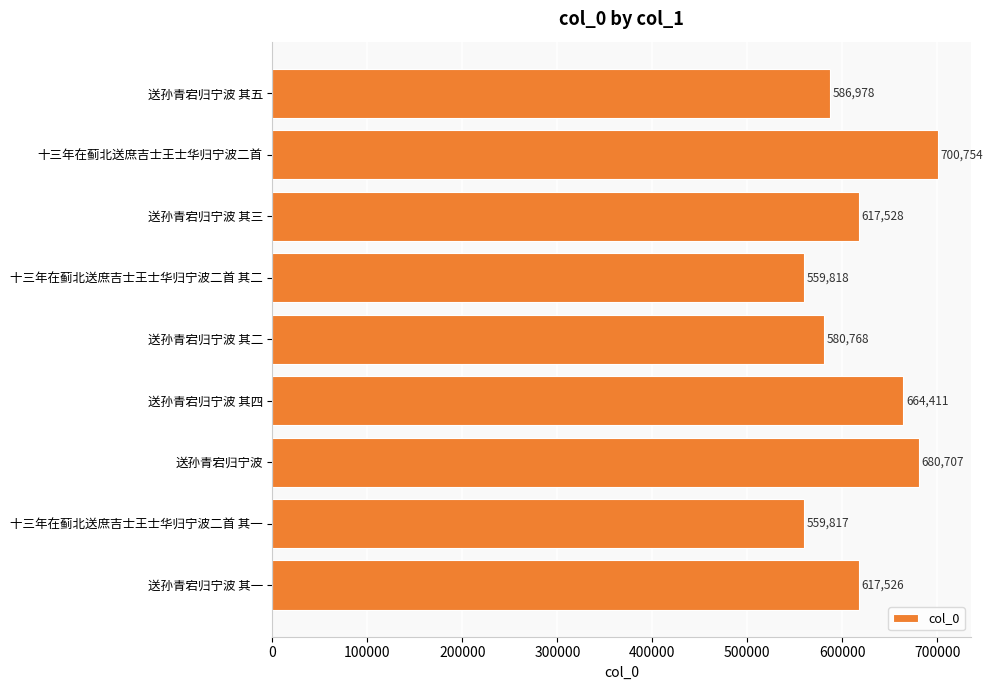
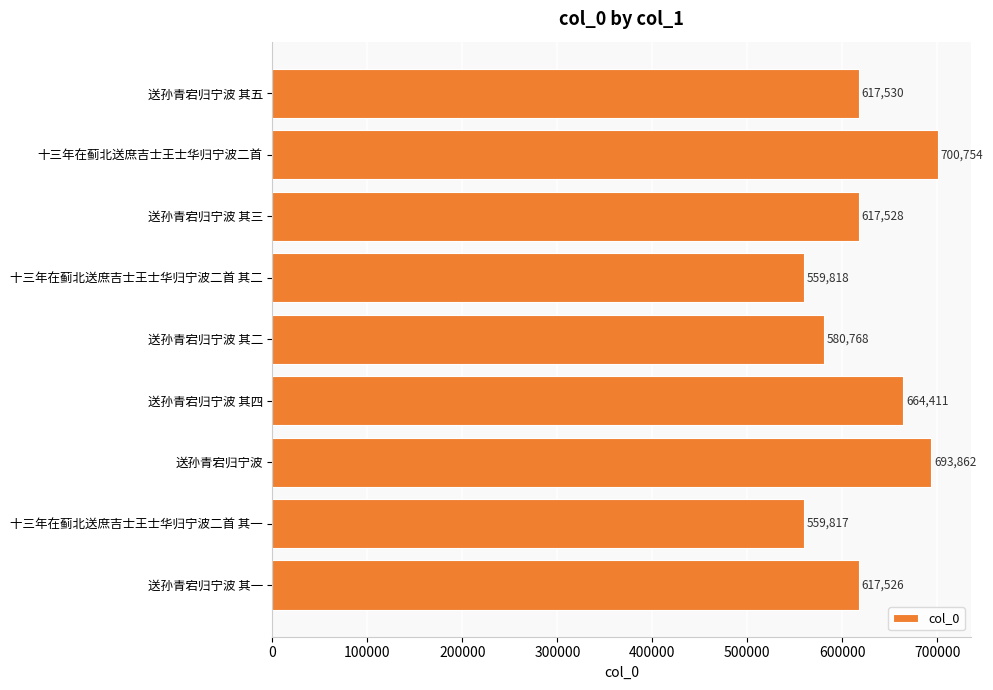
  {
-   "送孙青宕归宁波 其五": "586,978",
+   "送孙青宕归宁波 其五": "617,530",
    "十三年在蓟北送庶吉士王士华归宁波二首": "700,754",
    "送孙青宕归宁波 其三": "617,528",
    "十三年在蓟北送庶吉士王士华归宁波二首 其二": "559,818",
    "送孙青宕归宁波 其二": "580,768",
    "送孙青宕归宁波 其四": "664,411",
-   "送孙青宕归宁波": "680,707",
+   "送孙青宕归宁波": "693,862",
    "十三年在蓟北送庶吉士王士华归宁波二首 其一": "559,817",
    "送孙青宕归宁波 其一": "617,526"
  }
